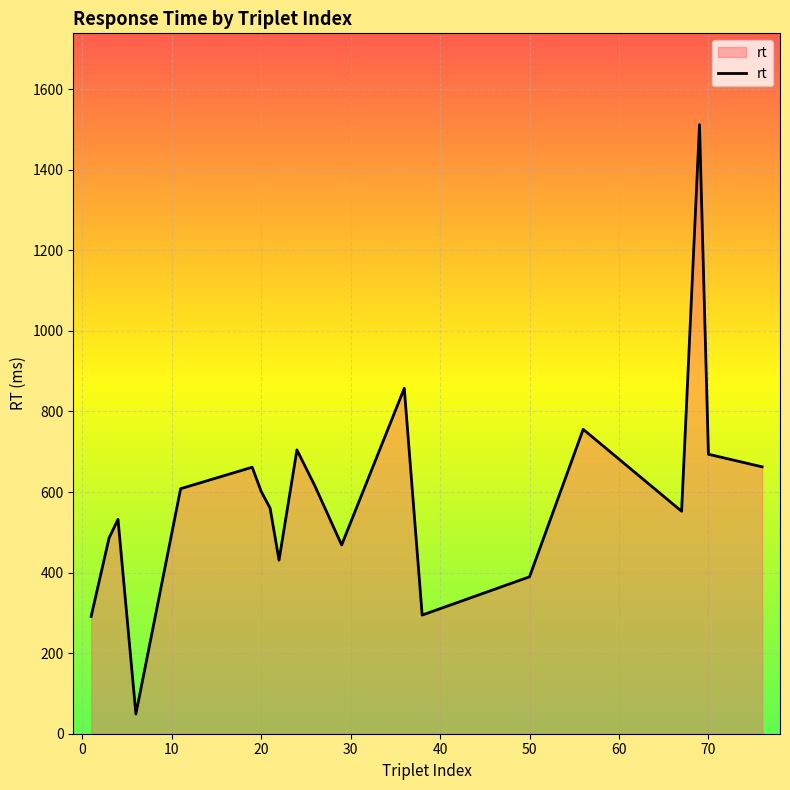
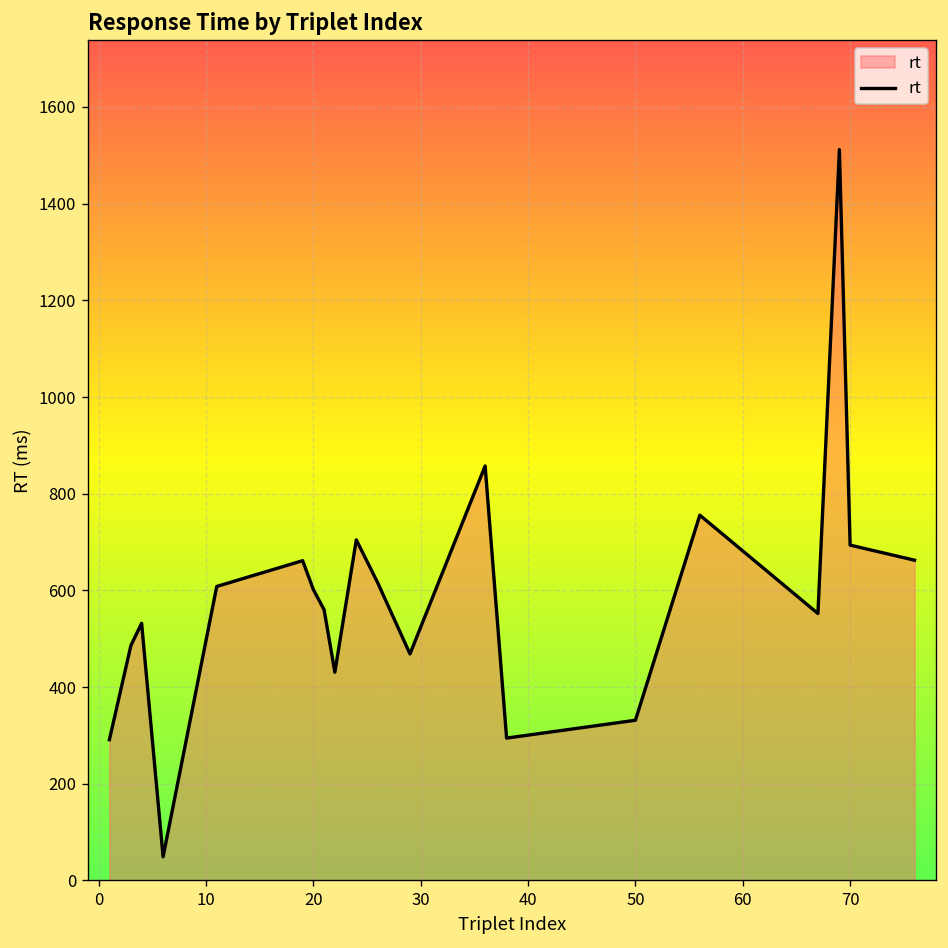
  {
    "20": 600,
-   "50": 390,
+   "50": 330,
    "70": 690
  }
